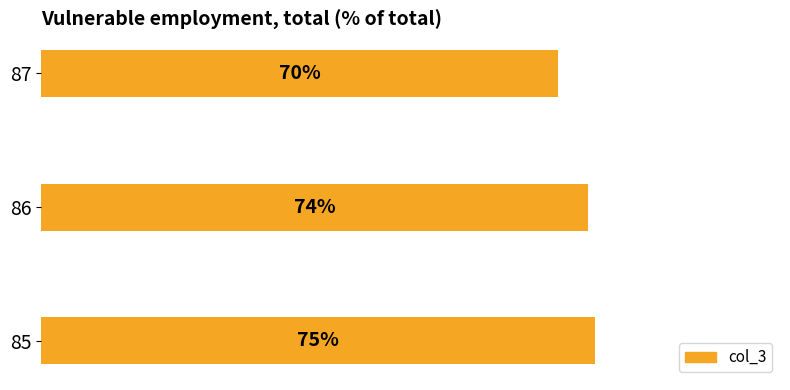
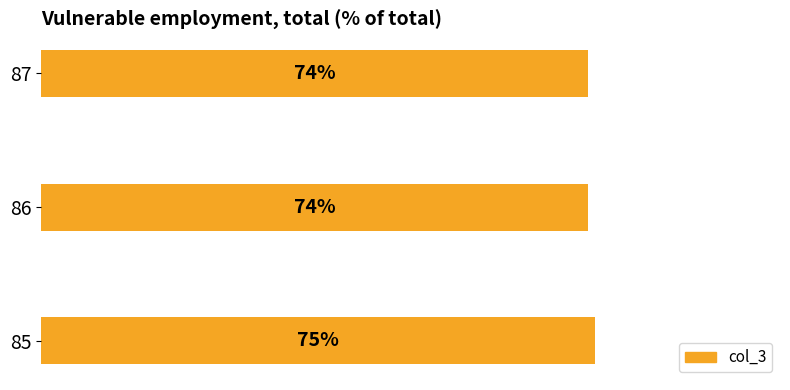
  {
-   "87": "70%",
+   "87": "74%",
    "86": "74%",
    "85": "75%"
  }
